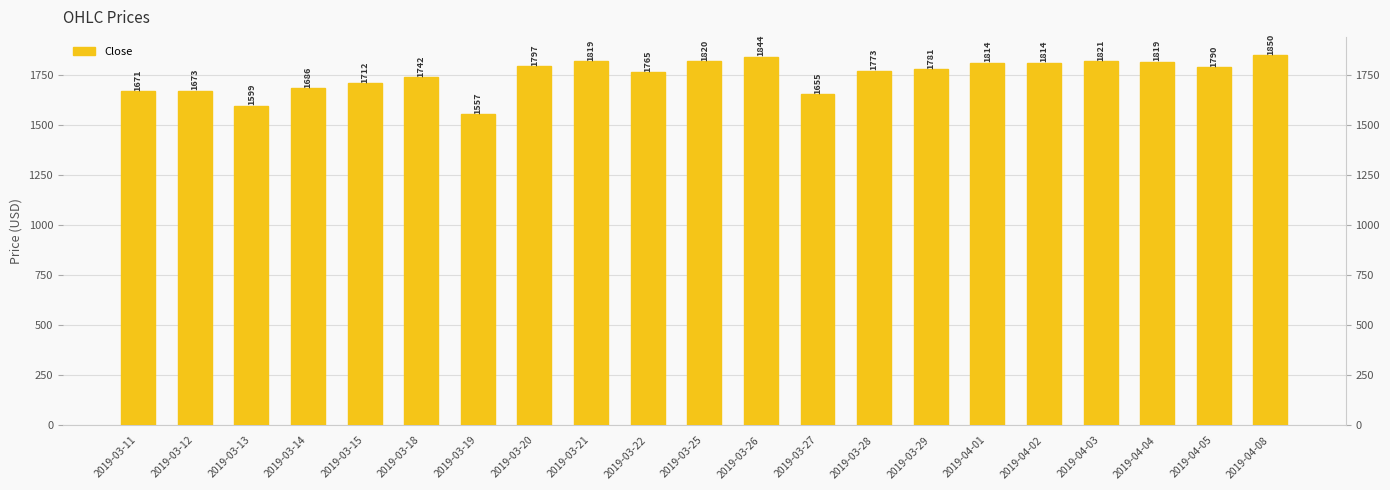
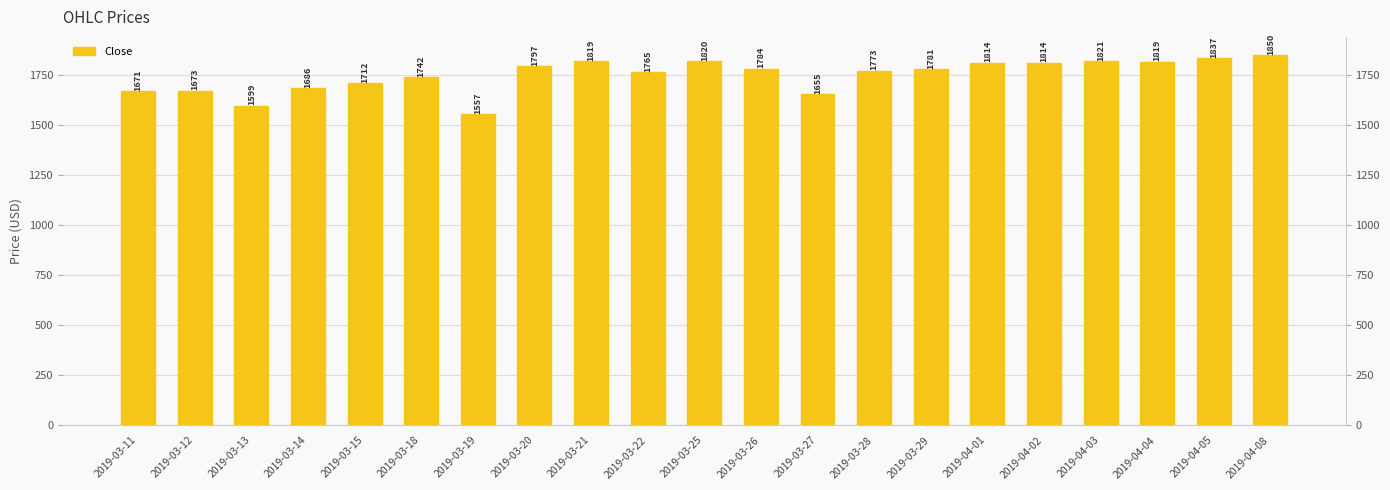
  {
    "2019-03-11": 1671,
    "2019-03-12": 1673,
    "2019-03-13": 1599,
    "2019-03-14": 1686,
    "2019-03-15": 1712,
    "2019-03-18": 1742,
    "2019-03-19": 1557,
    "2019-03-20": 1797,
    "2019-03-21": 1819,
    "2019-03-22": 1765,
    "2019-03-25": 1820,
-   "2019-03-26": 1844,
+   "2019-03-26": 1784,
    "2019-03-27": 1655,
    "2019-03-28": 1773,
    "2019-03-29": 1781,
    "2019-04-01": 1814,
    "2019-04-02": 1814,
    "2019-04-03": 1821,
    "2019-04-04": 1819,
-   "2019-04-05": 1790,
+   "2019-04-05": 1837,
    "2019-04-08": 1850
  }
